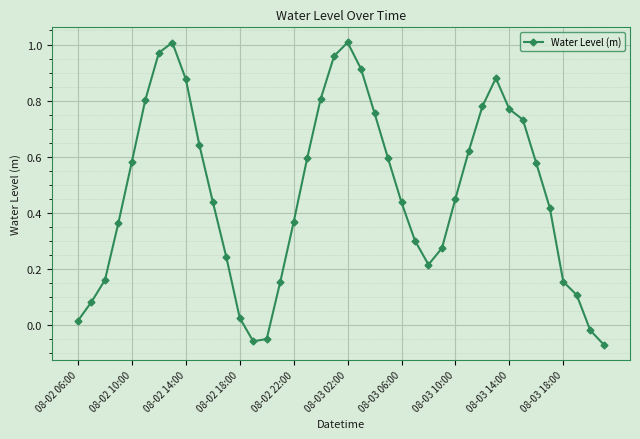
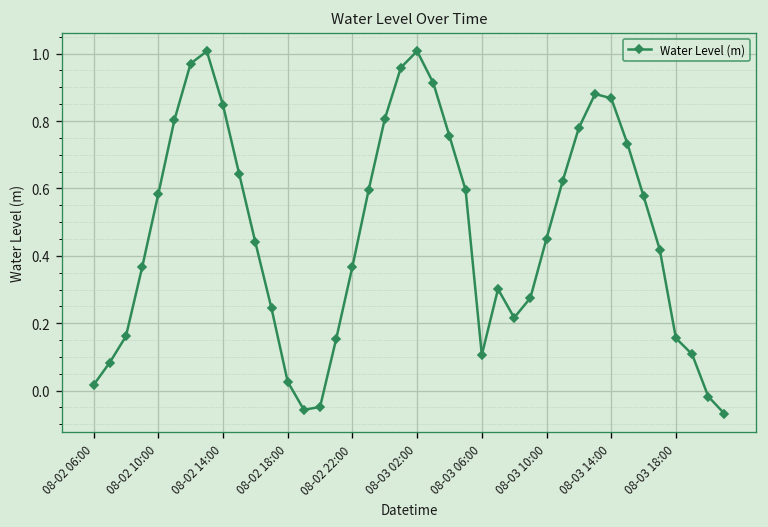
  {
    "08-02 06:00": 0.02,
    "08-02 10:00": 0.58,
-   "08-02 14:00": 0.88,
+   "08-02 14:00": 0.85,
    "08-02 18:00": 0.03,
    "08-02 22:00": 0.37,
    "08-03 02:00": 1.01,
-   "08-03 06:00": 0.44,
+   "08-03 06:00": 0.11,
    "08-03 10:00": 0.45,
-   "08-03 14:00": 0.77,
+   "08-03 14:00": 0.87,
    "08-03 18:00": 0.16
  }
